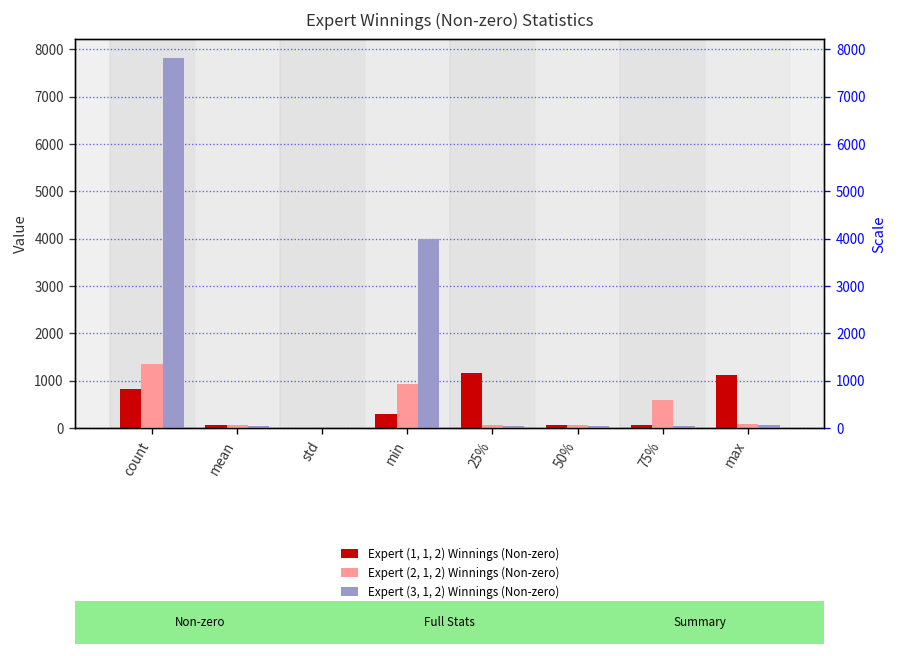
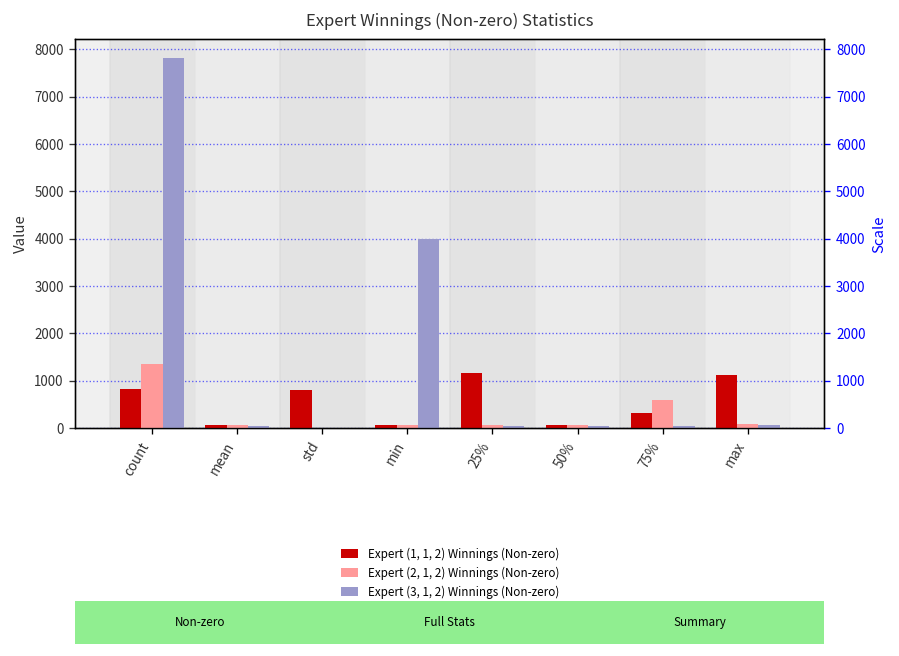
  {
    "Expert (1, 1, 2) Winnings (Non-zero)": {
      "count": 800,
      "mean": 100,
-     "std": 0,
-     "min": 300,
+     "std": 800,
+     "min": 100,
      "25%": 1200,
      "50%": 100,
-     "75%": 100,
+     "75%": 300,
      "max": 1100
    },
    "Expert (2, 1, 2) Winnings (Non-zero)": {
      "count": 1400,
      "mean": 100,
-     "min": 900,
+     "min": 100,
      "25%": 100,
      "50%": 100,
      "75%": 600,
      "max": 100
    },
    "Expert (3, 1, 2) Winnings (Non-zero)": {
      "count": 7800,
      "min": 4000
    }
  }
